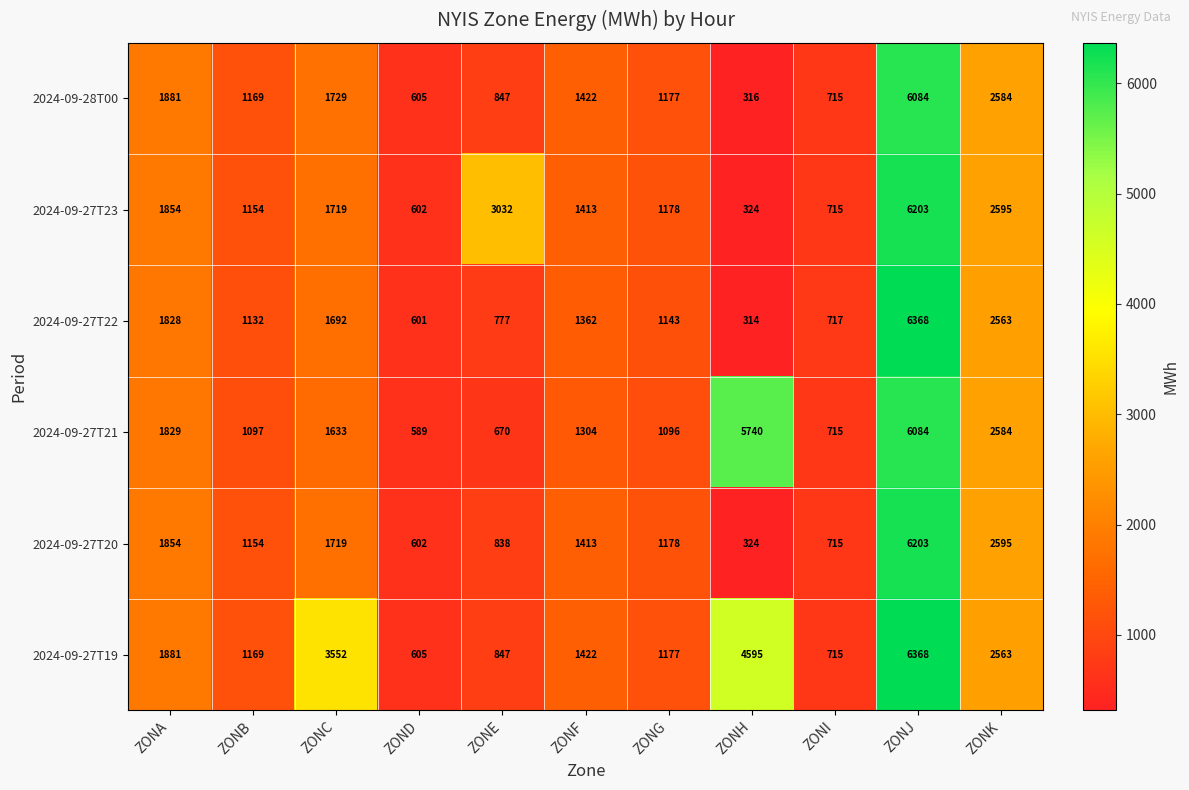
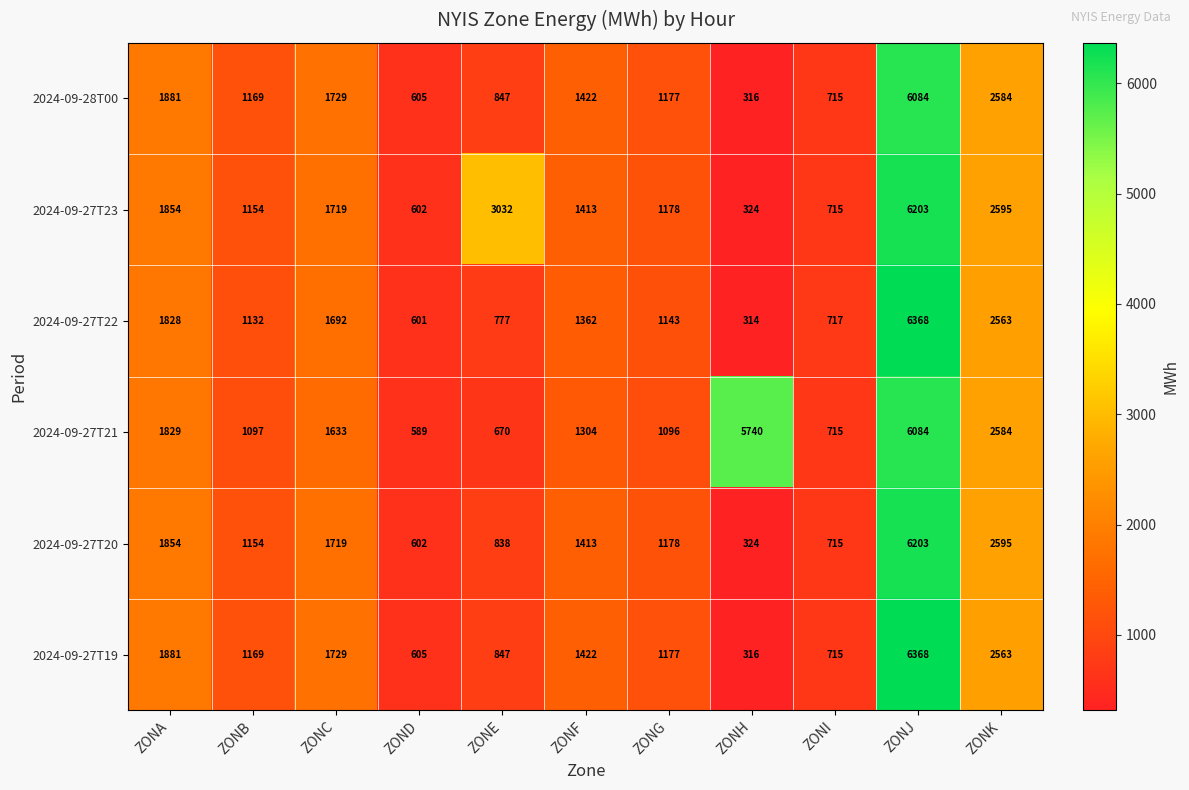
  {
    "2024-09-28T00": {
      "ZONA": 1881,
      "ZONB": 1169,
      "ZONC": 1729,
      "ZOND": 605,
      "ZONE": 847,
      "ZONF": 1422,
      "ZONG": 1177,
      "ZONH": 316,
      "ZONI": 715,
      "ZONJ": 6084,
      "ZONK": 2584
    },
    "2024-09-27T23": {
      "ZONA": 1854,
      "ZONB": 1154,
      "ZONC": 1719,
      "ZOND": 602,
      "ZONE": 3032,
      "ZONF": 1413,
      "ZONG": 1178,
      "ZONH": 324,
      "ZONI": 715,
      "ZONJ": 6203,
      "ZONK": 2595
    },
    "2024-09-27T22": {
      "ZONA": 1828,
      "ZONB": 1132,
      "ZONC": 1692,
      "ZOND": 601,
      "ZONE": 777,
      "ZONF": 1362,
      "ZONG": 1143,
      "ZONH": 314,
      "ZONI": 717,
      "ZONJ": 6368,
      "ZONK": 2563
    },
    "2024-09-27T21": {
      "ZONA": 1829,
      "ZONB": 1097,
      "ZONC": 1633,
      "ZOND": 589,
      "ZONE": 670,
      "ZONF": 1304,
      "ZONG": 1096,
      "ZONH": 5740,
      "ZONI": 715,
      "ZONJ": 6084,
      "ZONK": 2584
    },
    "2024-09-27T20": {
      "ZONA": 1854,
      "ZONB": 1154,
      "ZONC": 1719,
      "ZOND": 602,
      "ZONE": 838,
      "ZONF": 1413,
      "ZONG": 1178,
      "ZONH": 324,
      "ZONI": 715,
      "ZONJ": 6203,
      "ZONK": 2595
    },
    "2024-09-27T19": {
      "ZONA": 1881,
      "ZONB": 1169,
-     "ZONC": 3552,
+     "ZONC": 1729,
      "ZOND": 605,
      "ZONE": 847,
      "ZONF": 1422,
      "ZONG": 1177,
-     "ZONH": 4595,
+     "ZONH": 316,
      "ZONI": 715,
      "ZONJ": 6368,
      "ZONK": 2563
    }
  }
